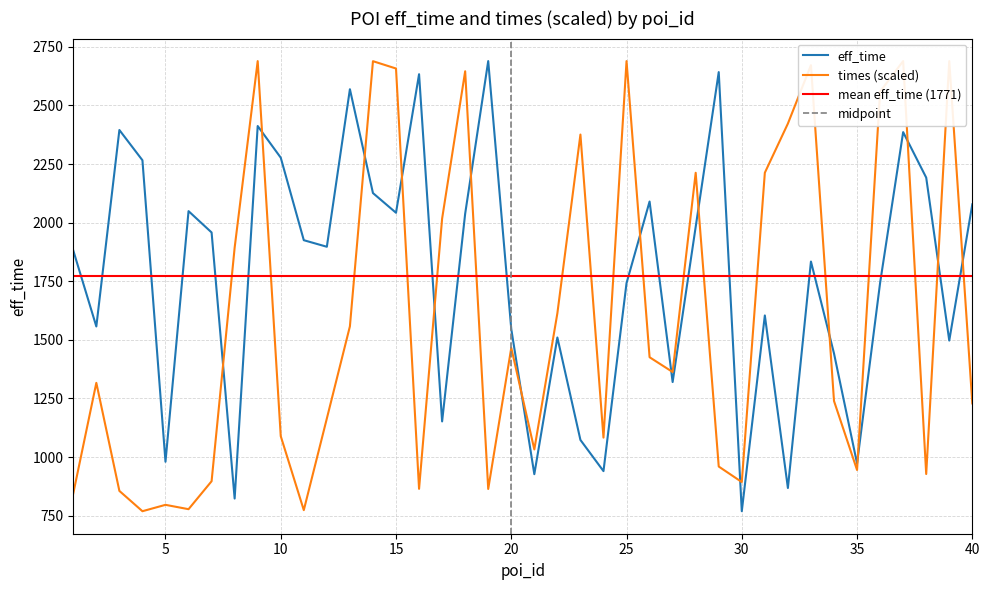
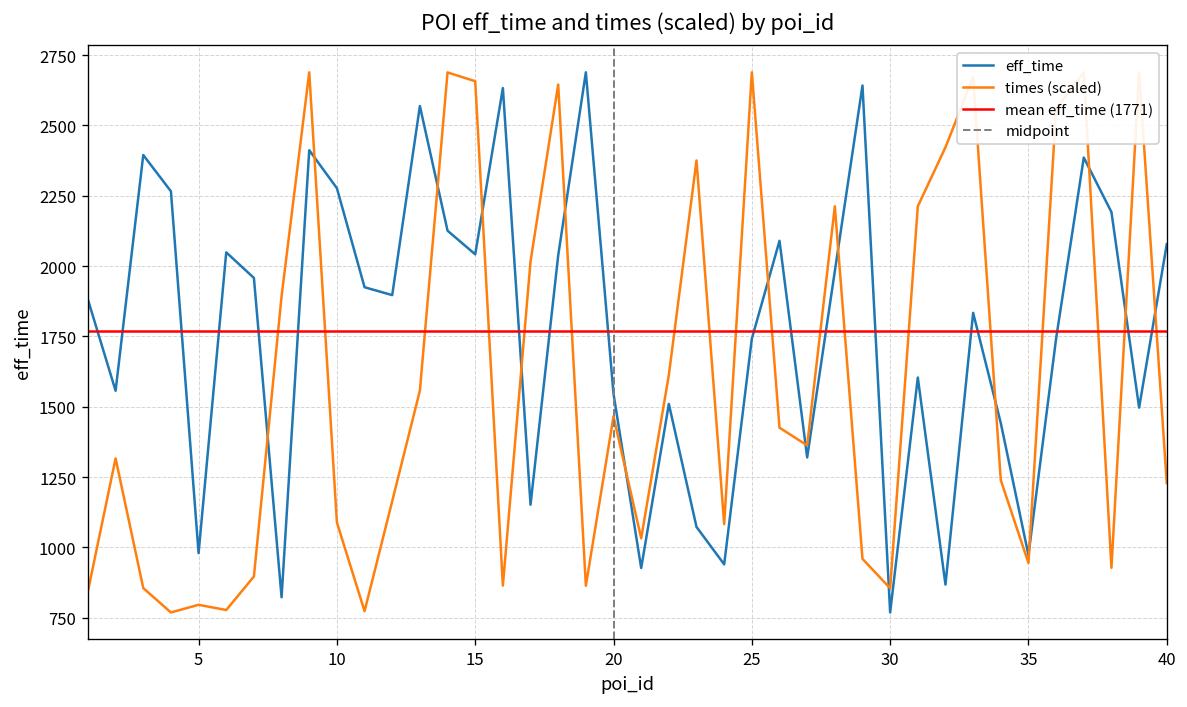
  {
    "eff_time": {
      "5": 980,
      "10": 2280,
      "15": 2040,
      "20": 1550,
      "25": 1740,
      "30": 770,
      "35": 970,
      "40": 2080
    },
    "times (scaled)": {
      "5": 800,
      "10": 1090,
      "15": 2660,
      "20": 1470,
      "25": 2690,
-     "30": 890,
+     "30": 860,
      "35": 940,
      "40": 1230
    }
  }
